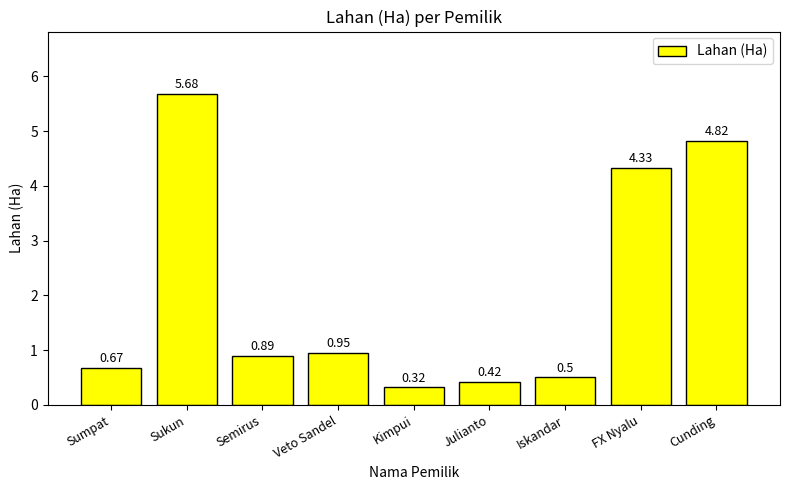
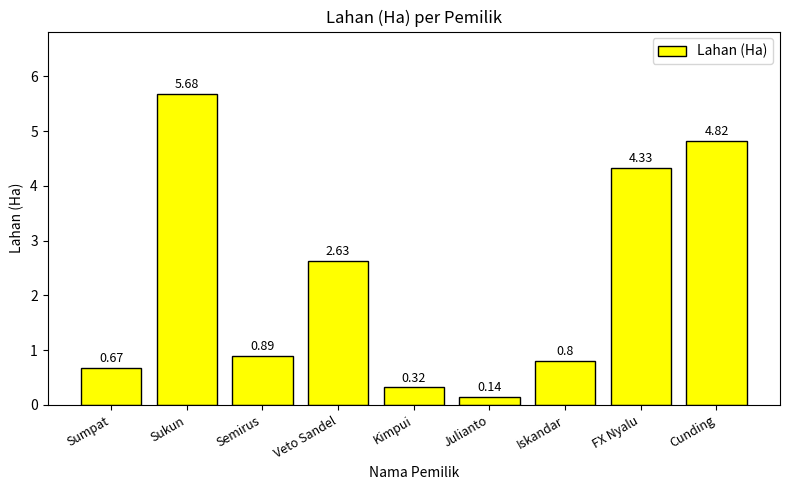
  {
    "Sumpat": 0.67,
    "Sukun": 5.68,
    "Semirus": 0.89,
-   "Veto Sandel": 0.95,
+   "Veto Sandel": 2.63,
    "Kimpui": 0.32,
-   "Julianto": 0.42,
-   "Iskandar": 0.5,
+   "Julianto": 0.14,
+   "Iskandar": 0.8,
    "FX Nyalu": 4.33,
    "Cunding": 4.82
  }
